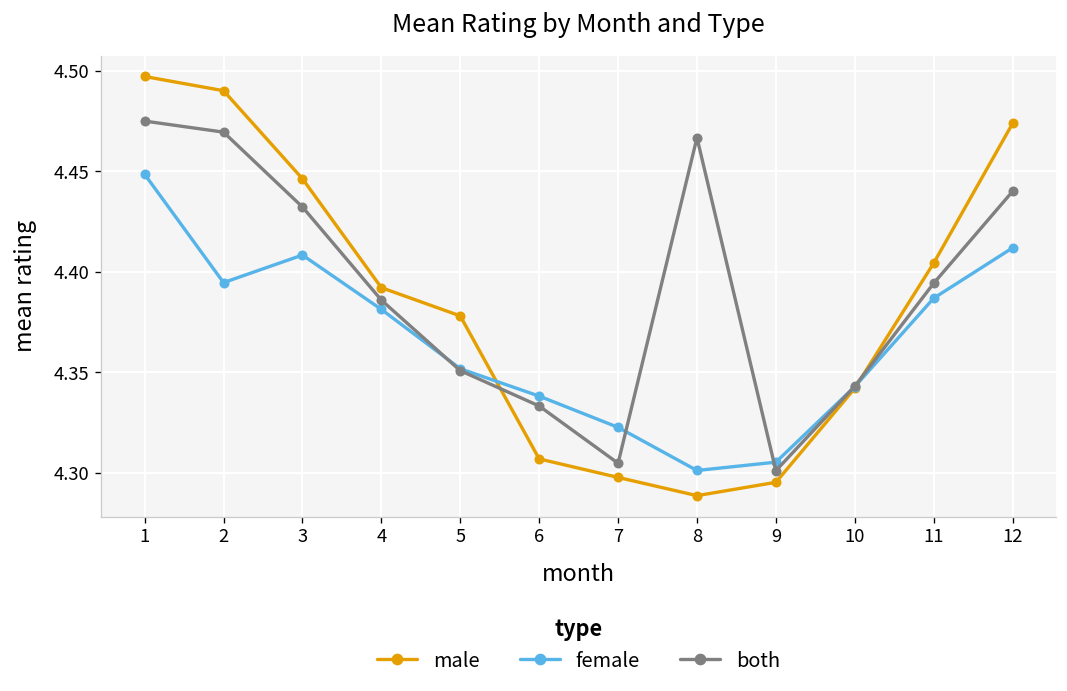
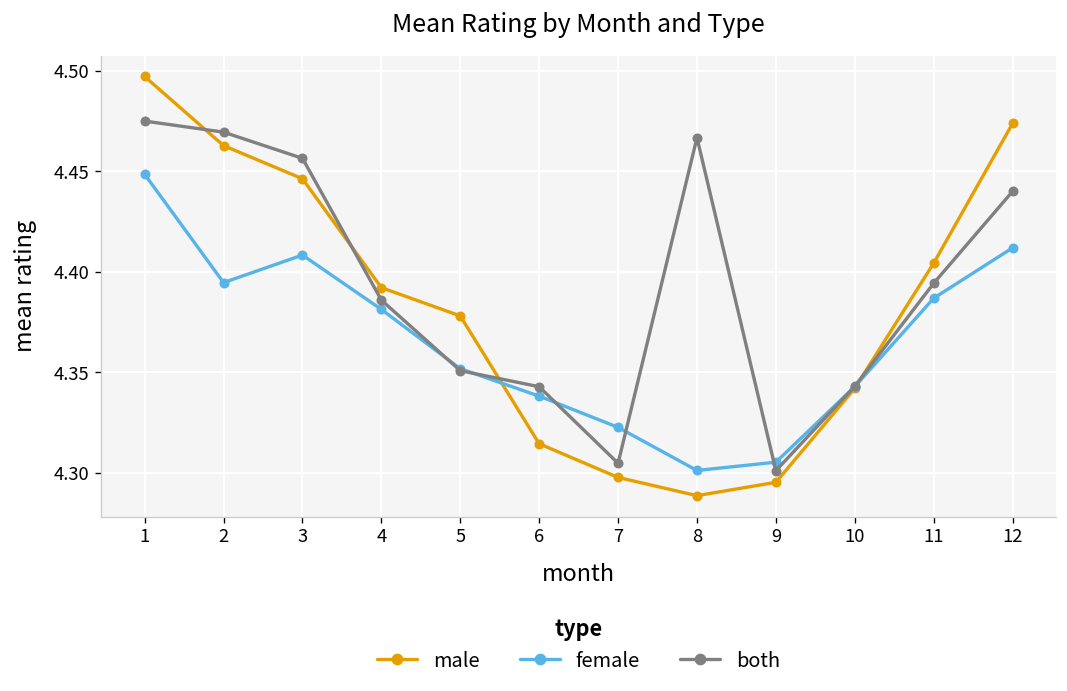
  {
    "male": {
      "1": 4.497,
-     "2": 4.490,
+     "2": 4.463,
      "3": 4.446,
      "4": 4.392,
      "5": 4.378,
-     "6": 4.307,
+     "6": 4.315,
      "7": 4.298,
      "8": 4.289,
      "9": 4.295,
      "11": 4.404,
      "12": 4.474
    },
    "female": {
      "1": 4.449,
      "2": 4.395,
      "3": 4.408,
      "4": 4.381,
      "6": 4.338,
      "7": 4.323,
      "8": 4.301,
      "9": 4.305,
      "11": 4.387,
      "12": 4.412
    },
    "both": {
      "1": 4.475,
      "2": 4.470,
-     "3": 4.432,
+     "3": 4.457,
      "4": 4.386,
-     "6": 4.333,
+     "6": 4.343,
      "7": 4.305,
      "8": 4.467,
      "9": 4.301,
      "11": 4.394,
      "12": 4.440
    }
  }
